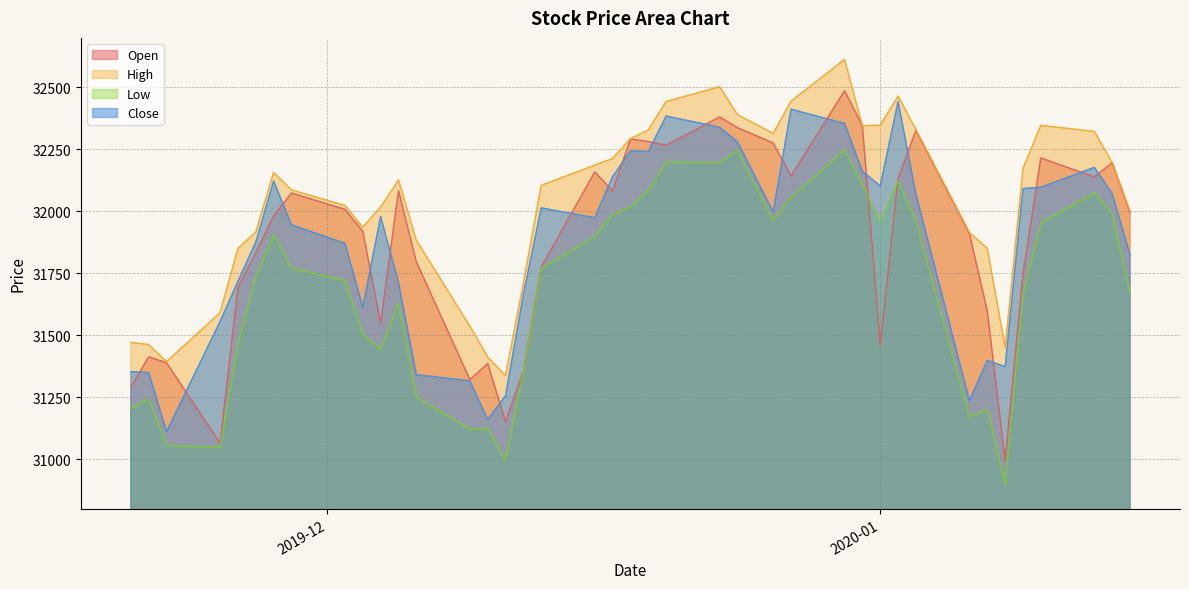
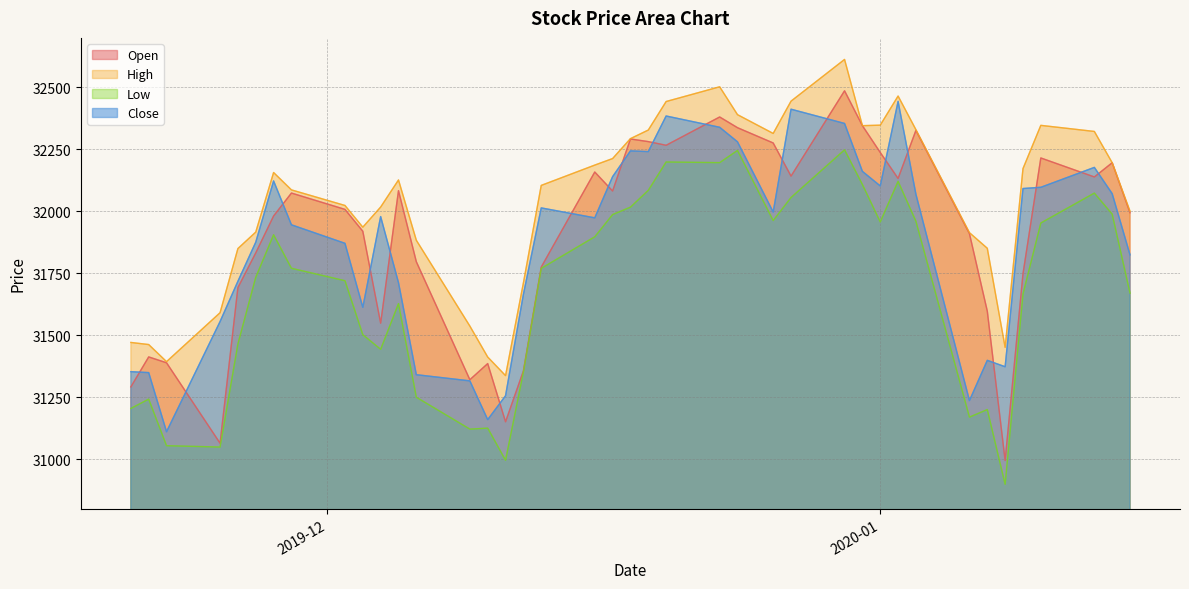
  {
    "Open": {
-     "2020-01": 31460
+     "2020-01": 32240
    },
    "High": {
      "2020-01": 32350
    },
    "Low": {
      "2020-01": 31960
    },
    "Close": {
      "2020-01": 32100
    }
  }
